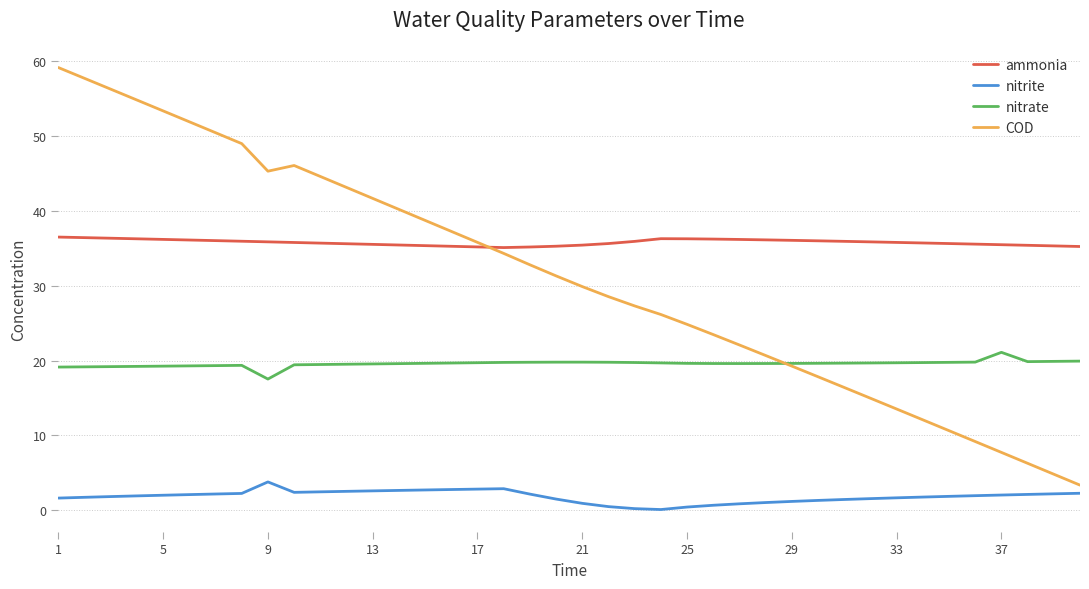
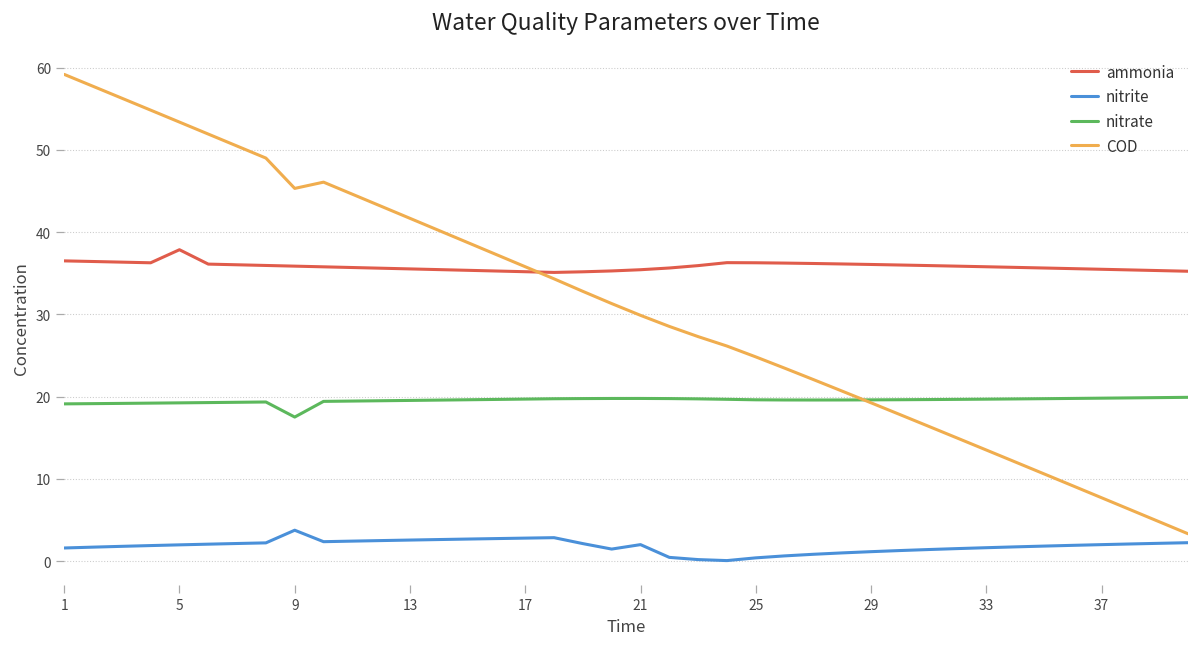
  {
    "ammonia": {
      "1": 37,
-     "5": 36,
+     "5": 38,
      "9": 36,
      "13": 36,
      "17": 35,
      "21": 35,
      "25": 36,
      "29": 36,
      "33": 36,
      "37": 35
    },
    "nitrite": {
      "1": 2,
      "5": 2,
      "9": 4,
      "13": 3,
      "17": 3,
-     "21": 1,
+     "21": 2,
      "25": 0,
      "29": 1,
      "33": 2,
      "37": 2
    },
    "nitrate": {
      "1": 19,
      "5": 19,
      "9": 18,
      "13": 20,
      "17": 20,
      "21": 20,
      "25": 20,
      "29": 20,
      "33": 20,
-     "37": 21
+     "37": 20
    },
    "COD": {
      "1": 59,
      "5": 53,
      "9": 45,
      "13": 42,
      "17": 36,
      "21": 30,
      "25": 25,
      "29": 19,
      "33": 14,
      "37": 8
    }
  }
